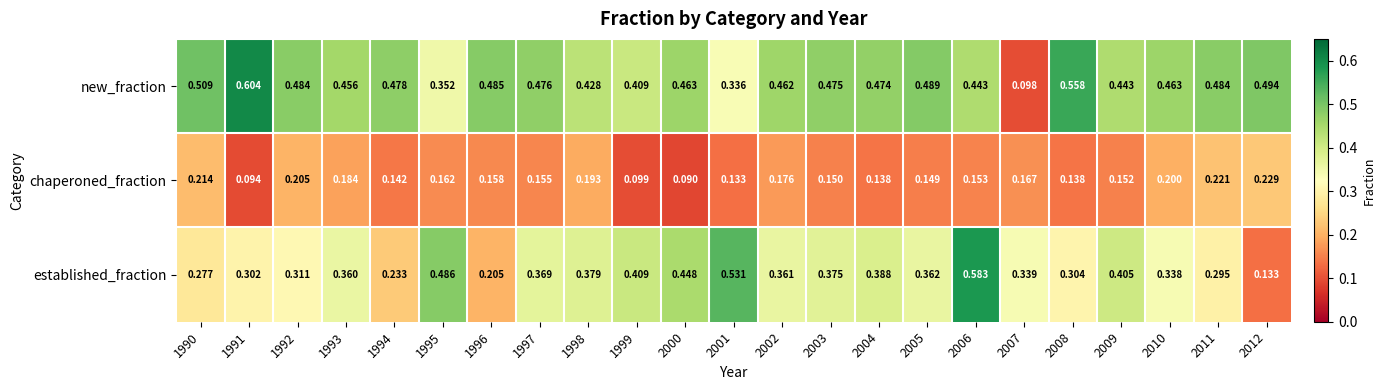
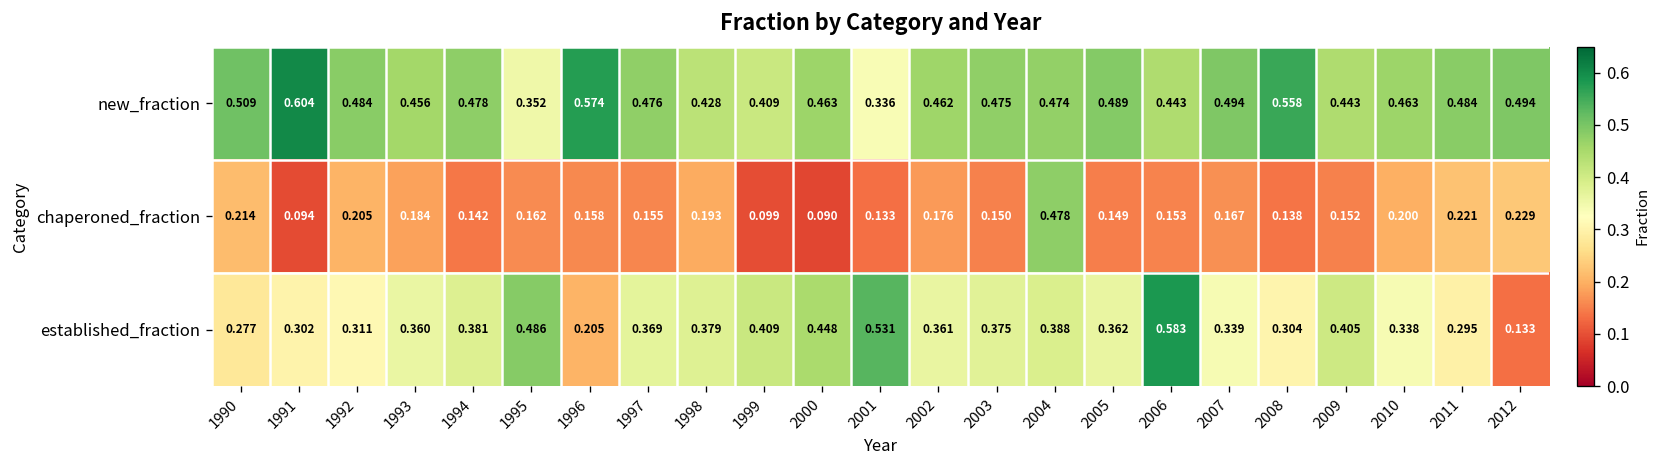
  {
    "new_fraction": {
      "1990": 0.509,
      "1991": 0.604,
      "1992": 0.484,
      "1993": 0.456,
      "1994": 0.478,
      "1995": 0.352,
-     "1996": 0.485,
+     "1996": 0.574,
      "1997": 0.476,
      "1998": 0.428,
      "1999": 0.409,
      "2000": 0.463,
      "2001": 0.336,
      "2002": 0.462,
      "2003": 0.475,
      "2004": 0.474,
      "2005": 0.489,
      "2006": 0.443,
-     "2007": 0.098,
+     "2007": 0.494,
      "2008": 0.558,
      "2009": 0.443,
      "2010": 0.463,
      "2011": 0.484,
      "2012": 0.494
    },
    "chaperoned_fraction": {
      "1990": 0.214,
      "1991": 0.094,
      "1992": 0.205,
      "1993": 0.184,
      "1994": 0.142,
      "1995": 0.162,
      "1996": 0.158,
      "1997": 0.155,
      "1998": 0.193,
      "1999": 0.099,
      "2000": 0.090,
      "2001": 0.133,
      "2002": 0.176,
      "2003": 0.150,
-     "2004": 0.138,
+     "2004": 0.478,
      "2005": 0.149,
      "2006": 0.153,
      "2007": 0.167,
      "2008": 0.138,
      "2009": 0.152,
      "2010": 0.200,
      "2011": 0.221,
      "2012": 0.229
    },
    "established_fraction": {
      "1990": 0.277,
      "1991": 0.302,
      "1992": 0.311,
      "1993": 0.360,
-     "1994": 0.233,
+     "1994": 0.381,
      "1995": 0.486,
      "1996": 0.205,
      "1997": 0.369,
      "1998": 0.379,
      "1999": 0.409,
      "2000": 0.448,
      "2001": 0.531,
      "2002": 0.361,
      "2003": 0.375,
      "2004": 0.388,
      "2005": 0.362,
      "2006": 0.583,
      "2007": 0.339,
      "2008": 0.304,
      "2009": 0.405,
      "2010": 0.338,
      "2011": 0.295,
      "2012": 0.133
    }
  }
